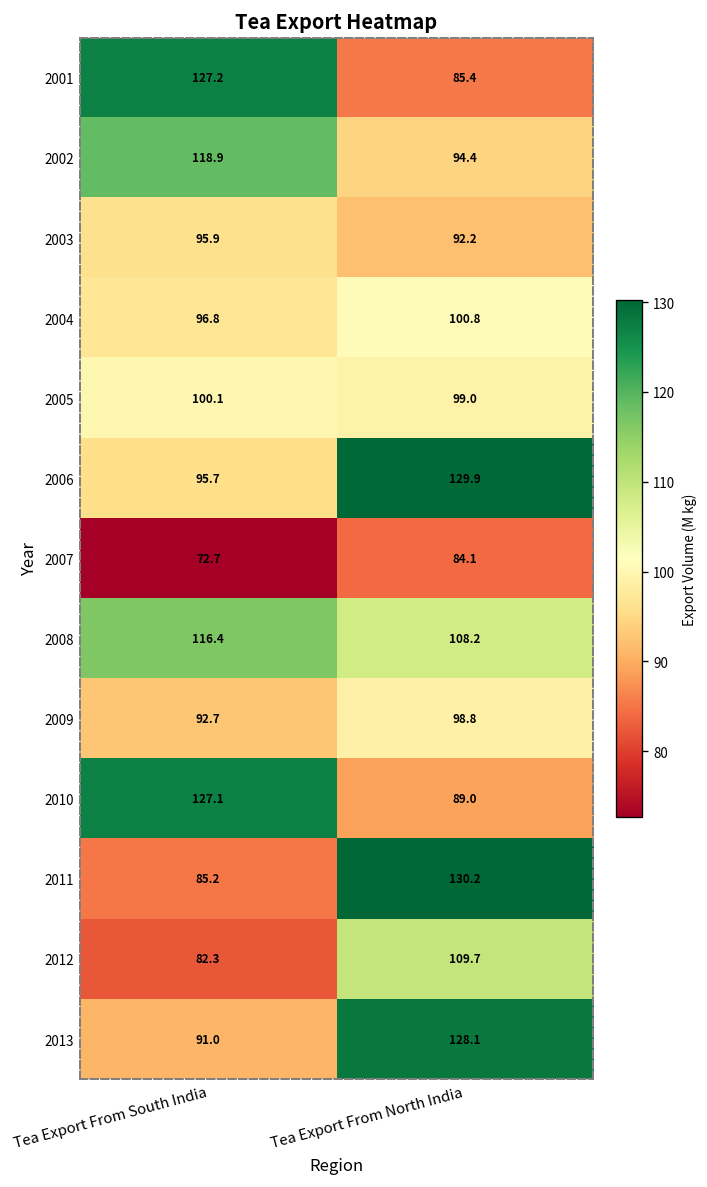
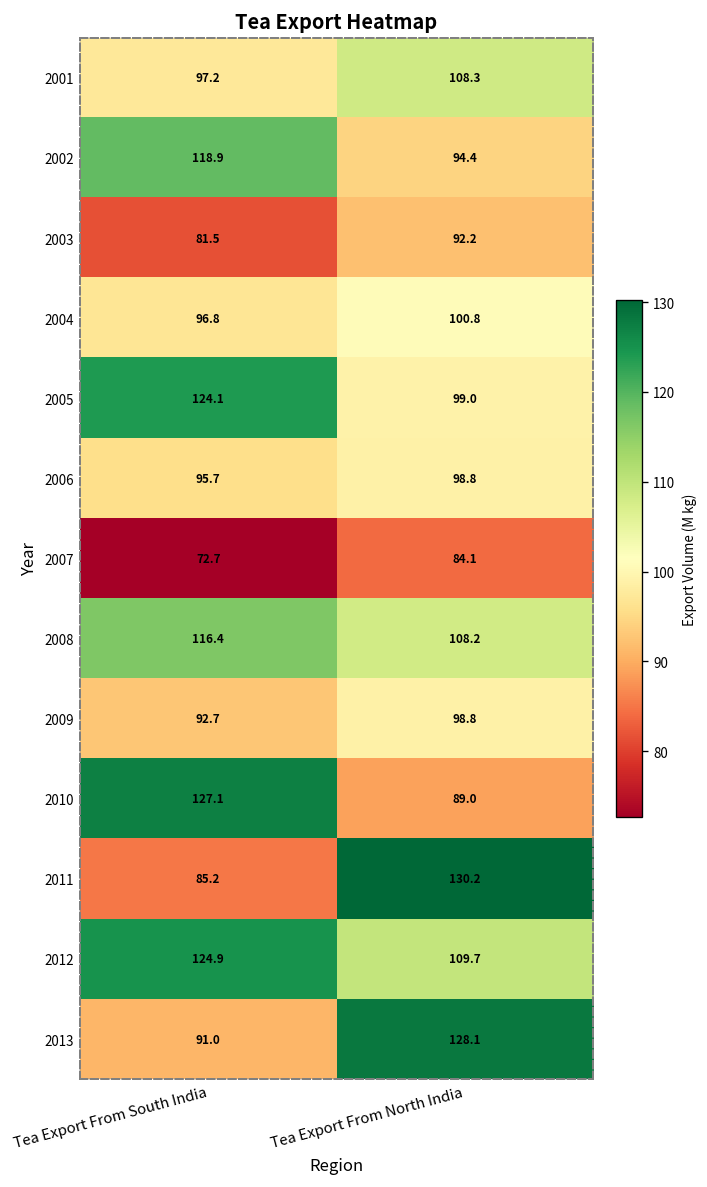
  {
    "2001": {
-     "Tea Export From South India": 127.2,
-     "Tea Export From North India": 85.4
+     "Tea Export From South India": 97.2,
+     "Tea Export From North India": 108.3
    },
    "2002": {
      "Tea Export From South India": 118.9,
      "Tea Export From North India": 94.4
    },
    "2003": {
-     "Tea Export From South India": 95.9,
+     "Tea Export From South India": 81.5,
      "Tea Export From North India": 92.2
    },
    "2004": {
      "Tea Export From South India": 96.8,
      "Tea Export From North India": 100.8
    },
    "2005": {
-     "Tea Export From South India": 100.1,
+     "Tea Export From South India": 124.1,
      "Tea Export From North India": 99.0
    },
    "2006": {
      "Tea Export From South India": 95.7,
-     "Tea Export From North India": 129.9
+     "Tea Export From North India": 98.8
    },
    "2007": {
      "Tea Export From South India": 72.7,
      "Tea Export From North India": 84.1
    },
    "2008": {
      "Tea Export From South India": 116.4,
      "Tea Export From North India": 108.2
    },
    "2009": {
      "Tea Export From South India": 92.7,
      "Tea Export From North India": 98.8
    },
    "2010": {
      "Tea Export From South India": 127.1,
      "Tea Export From North India": 89.0
    },
    "2011": {
      "Tea Export From South India": 85.2,
      "Tea Export From North India": 130.2
    },
    "2012": {
-     "Tea Export From South India": 82.3,
+     "Tea Export From South India": 124.9,
      "Tea Export From North India": 109.7
    },
    "2013": {
      "Tea Export From South India": 91.0,
      "Tea Export From North India": 128.1
    }
  }
